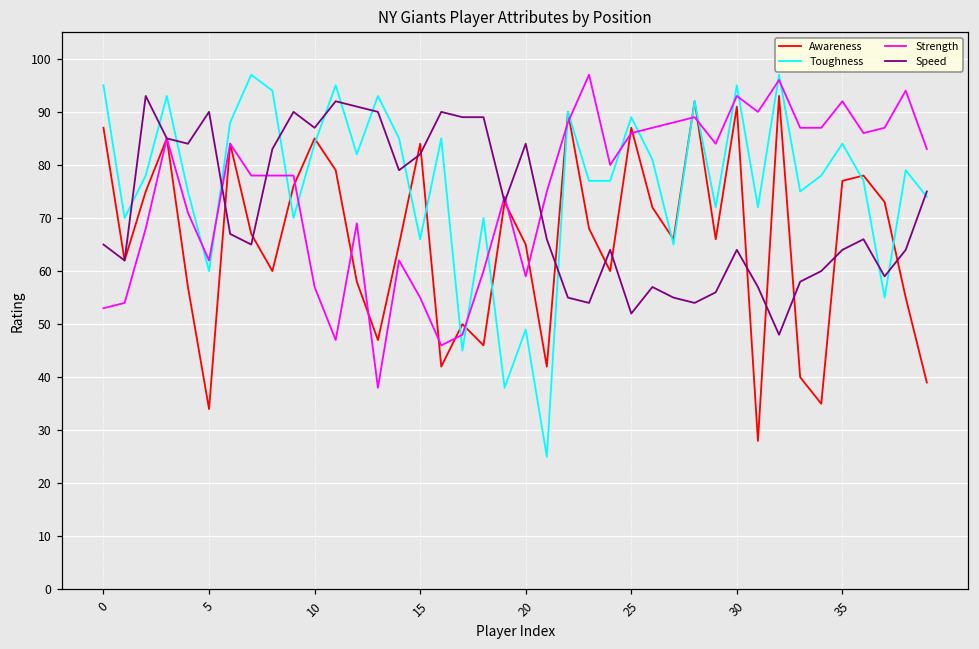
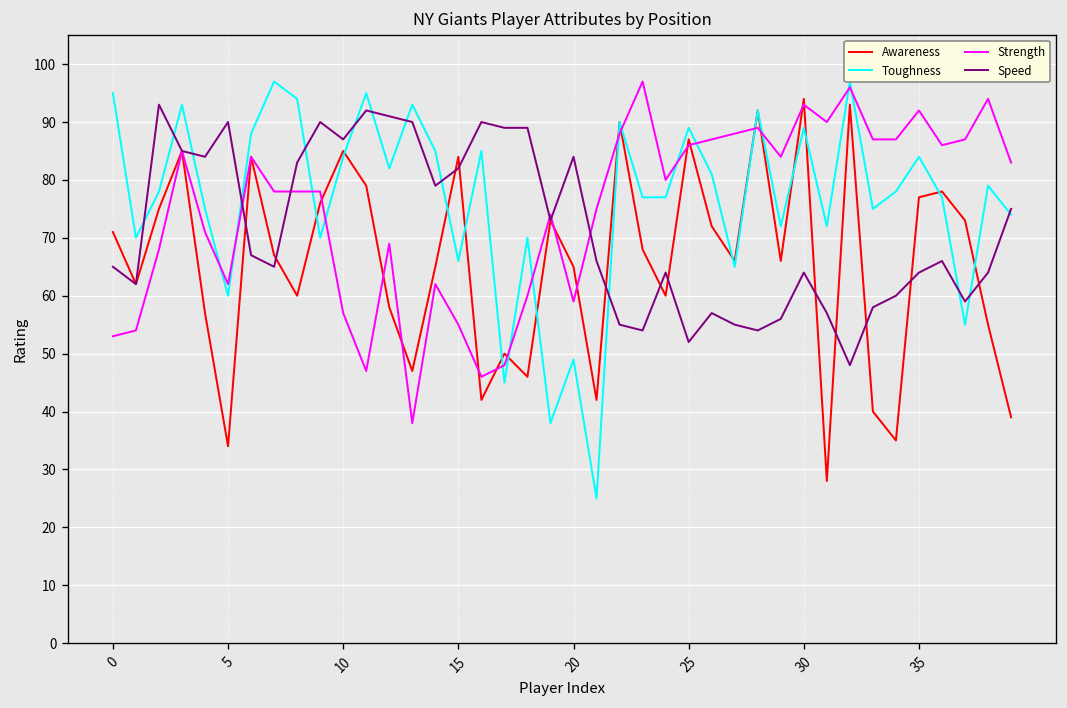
  {
    "Awareness": {
-     "0": 87,
+     "0": 71,
      "5": 34,
      "10": 85,
      "15": 84,
      "20": 65,
      "25": 87,
-     "30": 91,
+     "30": 94,
      "35": 77
    },
    "Toughness": {
      "0": 95,
      "5": 60,
      "10": 84,
      "15": 66,
      "20": 49,
      "25": 89,
-     "30": 95,
+     "30": 89,
      "35": 84
    },
    "Strength": {
      "0": 53,
      "5": 62,
      "10": 57,
      "15": 55,
      "20": 59,
      "25": 86,
      "30": 93,
      "35": 92
    },
    "Speed": {
      "0": 65,
      "5": 90,
      "10": 87,
      "15": 82,
      "20": 84,
      "25": 52,
      "30": 64,
      "35": 64
    }
  }
